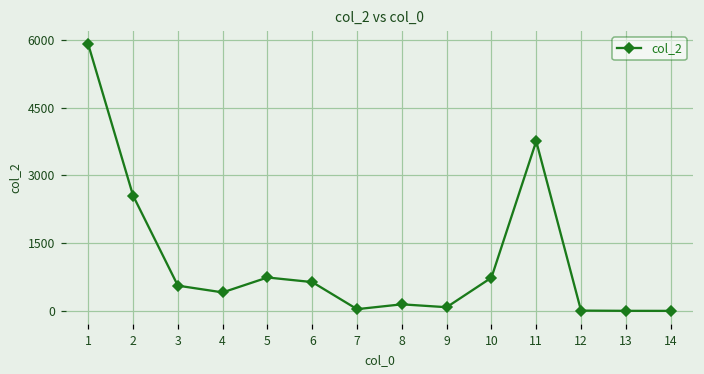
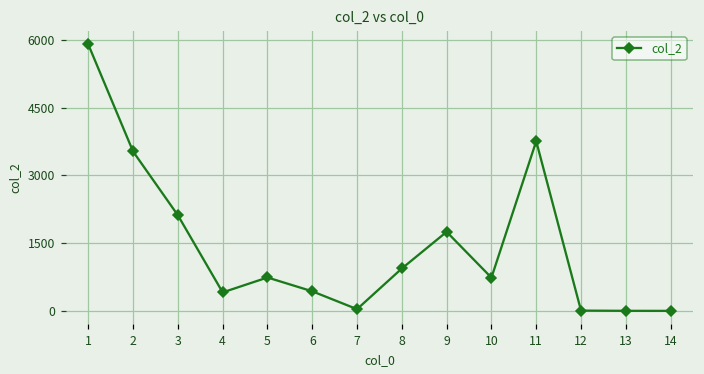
  {
    "1": 5900,
-   "2": 2600,
-   "3": 600,
+   "2": 3500,
+   "3": 2100,
    "4": 400,
    "5": 700,
-   "6": 600,
+   "6": 400,
    "7": 0,
-   "8": 100,
-   "9": 100,
+   "8": 900,
+   "9": 1700,
    "10": 700,
    "11": 3800,
    "12": 0,
    "13": 0,
    "14": 0
  }
